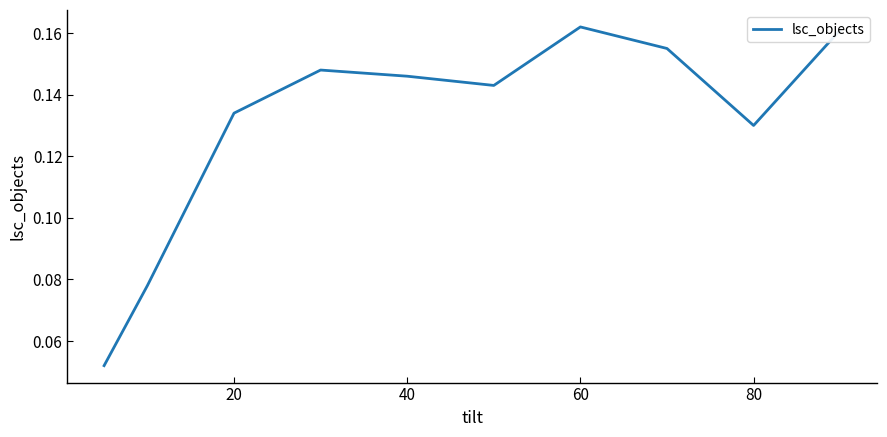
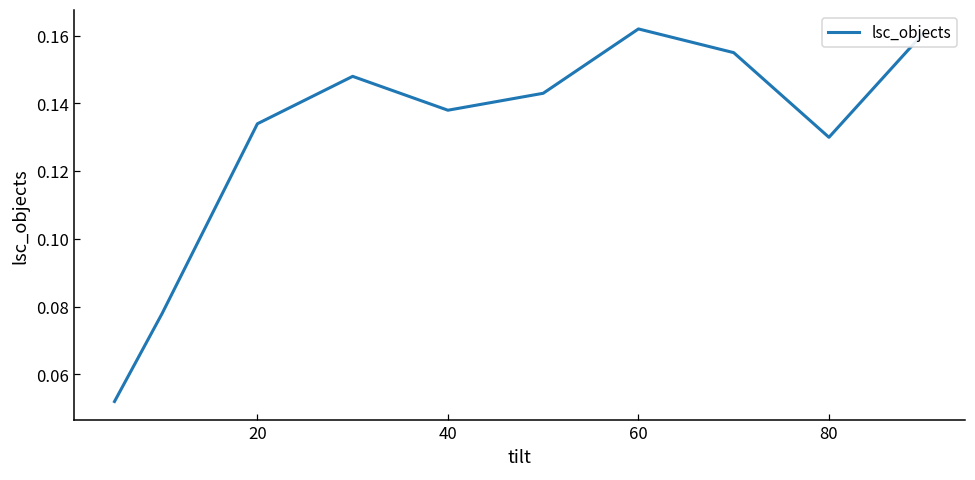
  {
    "20": 0.134,
-   "40": 0.146,
+   "40": 0.138,
    "60": 0.162,
    "80": 0.130
  }
